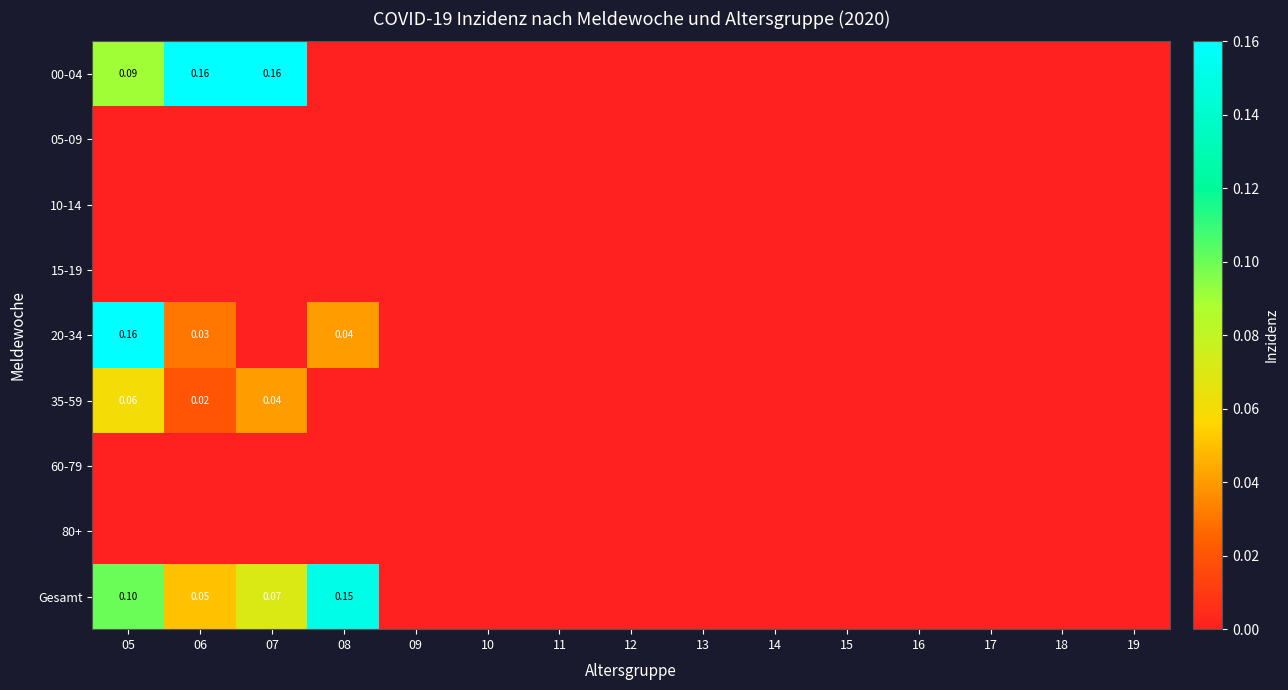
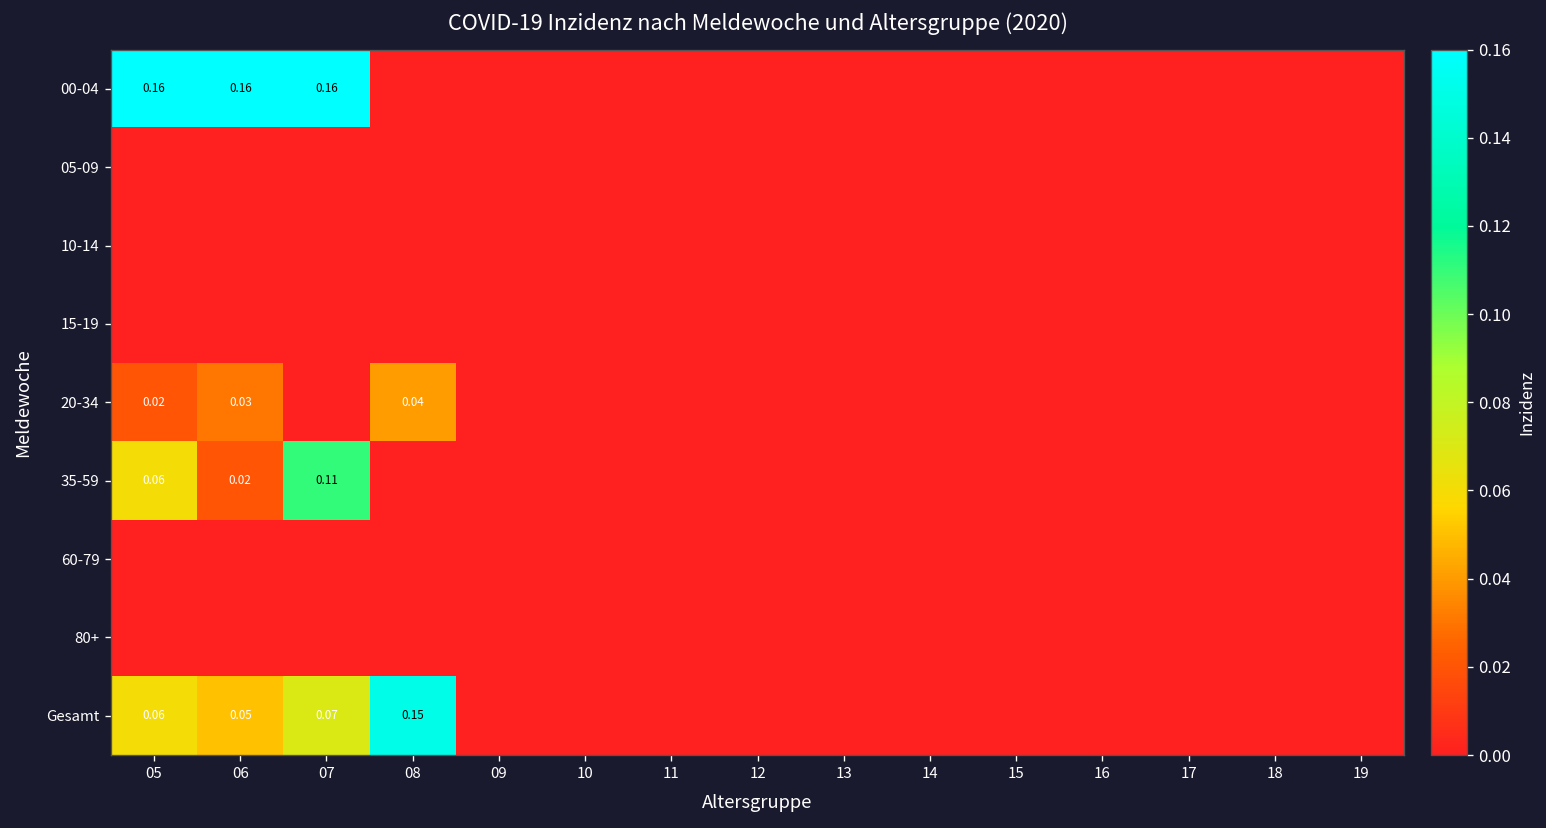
  {
    "00-04": {
-     "05": 0.09,
+     "05": 0.16,
      "06": 0.16,
      "07": 0.16
    },
    "20-34": {
-     "05": 0.16,
+     "05": 0.02,
      "06": 0.03,
      "08": 0.04
    },
    "35-59": {
      "05": 0.06,
      "06": 0.02,
-     "07": 0.04
+     "07": 0.11
    },
    "Gesamt": {
-     "05": 0.10,
+     "05": 0.06,
      "06": 0.05,
      "07": 0.07,
      "08": 0.15
    }
  }
